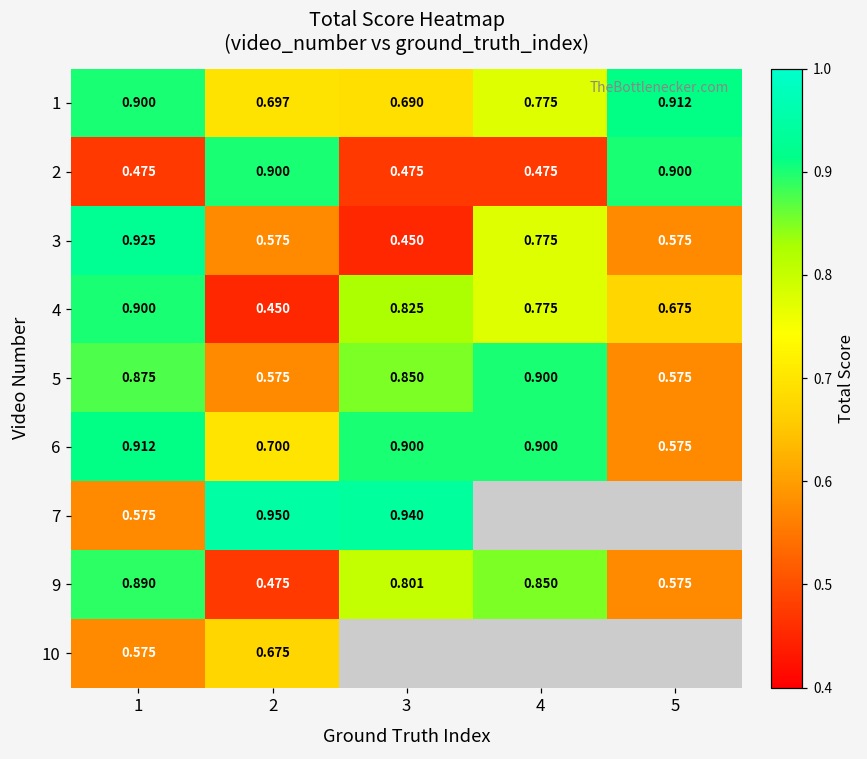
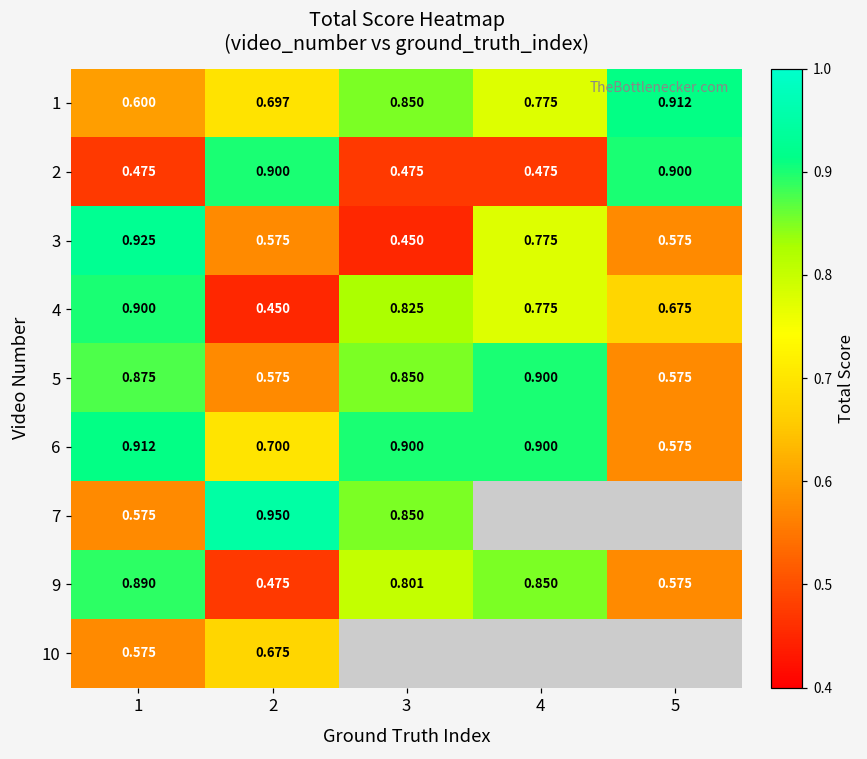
  {
    "1": {
-     "1": 0.900,
+     "1": 0.600,
      "2": 0.697,
-     "3": 0.690,
+     "3": 0.850,
      "4": 0.775
    },
    "2": {
      "1": 0.475,
      "2": 0.900,
      "3": 0.475,
      "4": 0.475,
      "5": 0.900
    },
    "3": {
      "1": 0.925,
      "2": 0.575,
      "3": 0.450,
      "4": 0.775,
      "5": 0.575
    },
    "4": {
      "1": 0.900,
      "2": 0.450,
      "3": 0.825,
      "4": 0.775,
      "5": 0.675
    },
    "5": {
      "1": 0.875,
      "2": 0.575,
      "3": 0.850,
      "4": 0.900,
      "5": 0.575
    },
    "6": {
      "1": 0.912,
      "2": 0.700,
      "3": 0.900,
      "4": 0.900,
      "5": 0.575
    },
    "7": {
      "1": 0.575,
      "2": 0.950,
-     "3": 0.940
+     "3": 0.850
    },
    "9": {
      "1": 0.890,
      "2": 0.475,
      "3": 0.801,
      "4": 0.850,
      "5": 0.575
    },
    "10": {
      "1": 0.575,
      "2": 0.675
    }
  }
